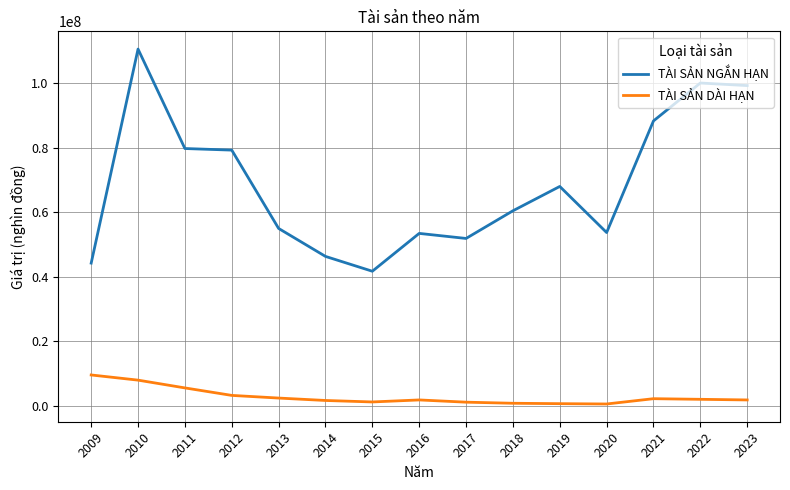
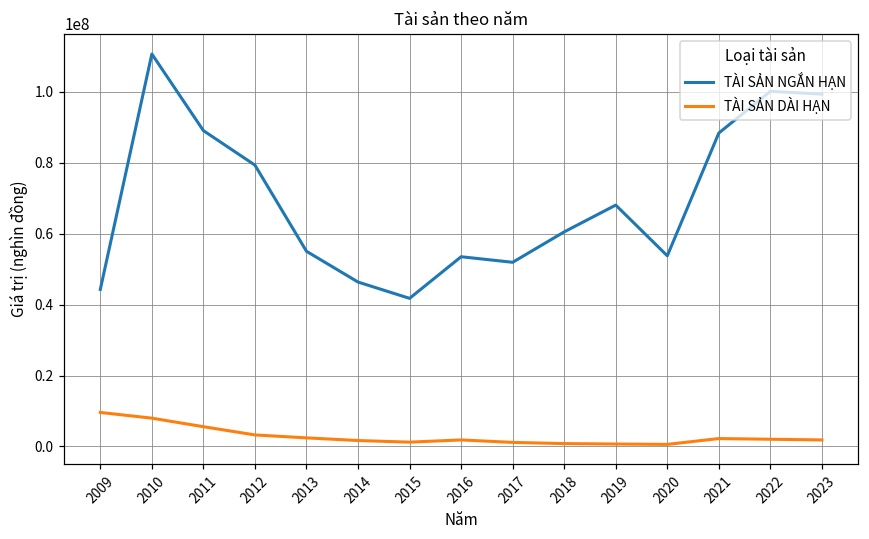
  {
    "TÀI SẢN NGẮN HẠN": {
      "2009": 44000000,
      "2010": 111000000,
-     "2011": 80000000,
+     "2011": 89000000,
      "2012": 79000000,
      "2013": 55000000,
      "2014": 46000000,
      "2015": 42000000,
      "2016": 53000000,
      "2017": 52000000,
      "2018": 61000000,
      "2019": 68000000,
      "2020": 54000000,
      "2021": 88000000
    },
    "TÀI SẢN DÀI HẠN": {
      "2009": 10000000,
      "2010": 8000000,
      "2011": 6000000,
      "2012": 3000000,
      "2013": 2000000,
      "2014": 2000000,
      "2015": 1000000,
      "2016": 2000000,
      "2017": 1000000,
      "2018": 1000000,
      "2019": 1000000,
      "2020": 1000000,
      "2021": 2000000,
      "2022": 2000000,
      "2023": 2000000
    }
  }
